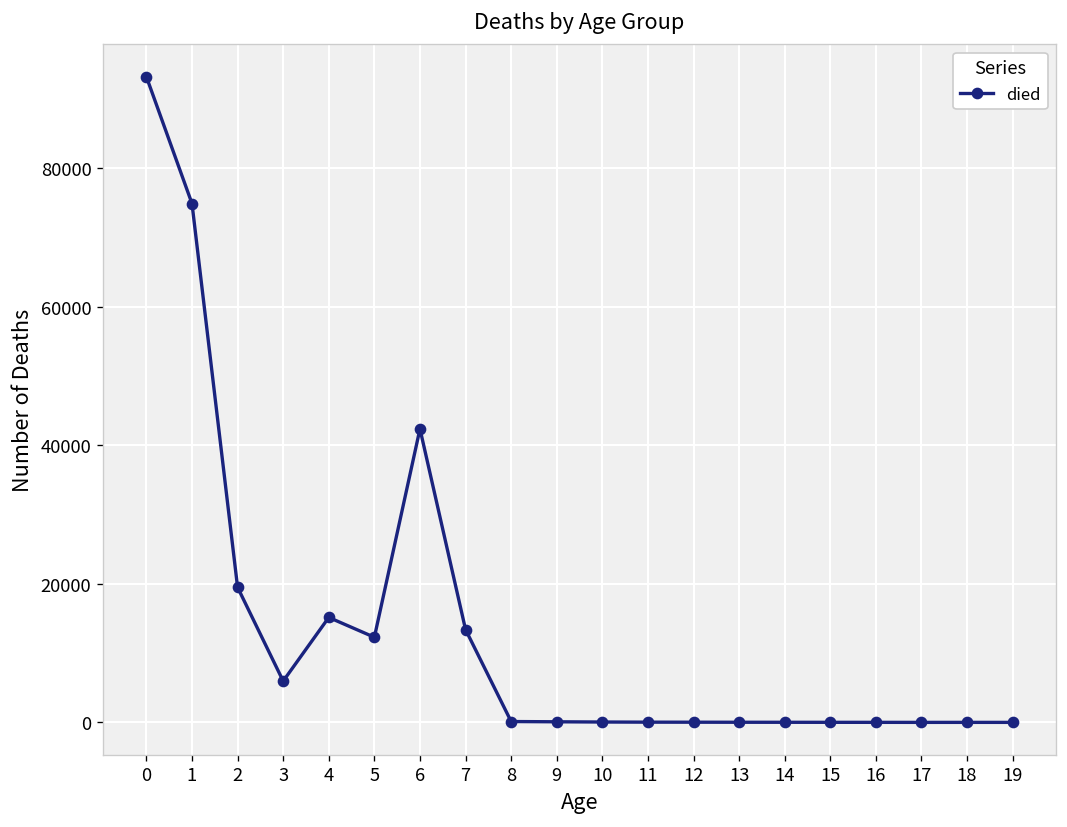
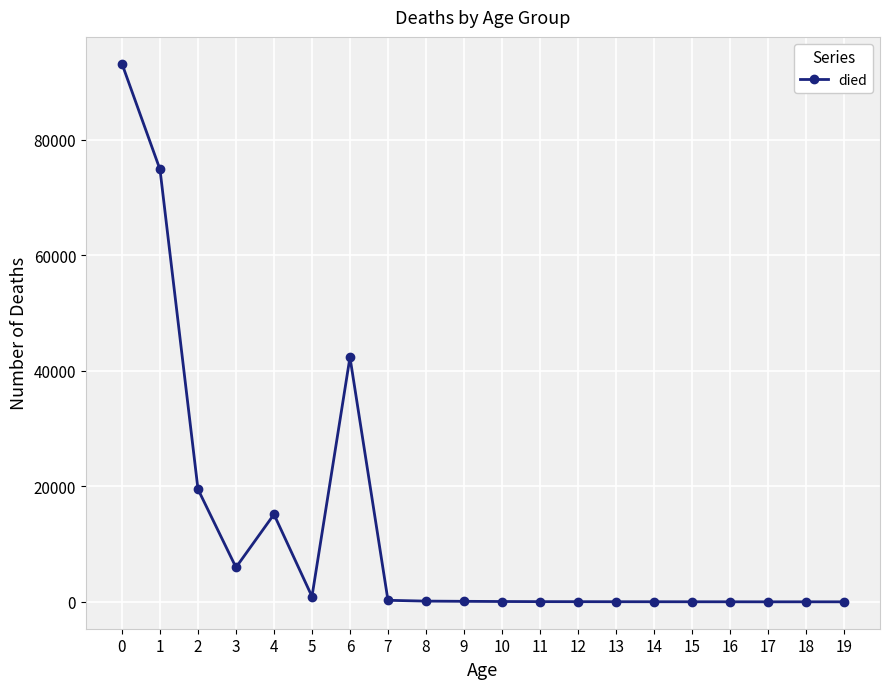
  {
    "0": 93000,
    "1": 75000,
    "2": 19000,
    "3": 6000,
    "4": 15000,
-   "5": 12000,
+   "5": 1000,
    "6": 42000,
-   "7": 13000,
+   "7": 0,
    "8": 0,
    "9": 0,
    "10": 0,
    "11": 0,
    "12": 0,
    "13": 0,
    "14": 0,
    "15": 0,
    "16": 0,
    "17": 0,
    "18": 0,
    "19": 0
  }
